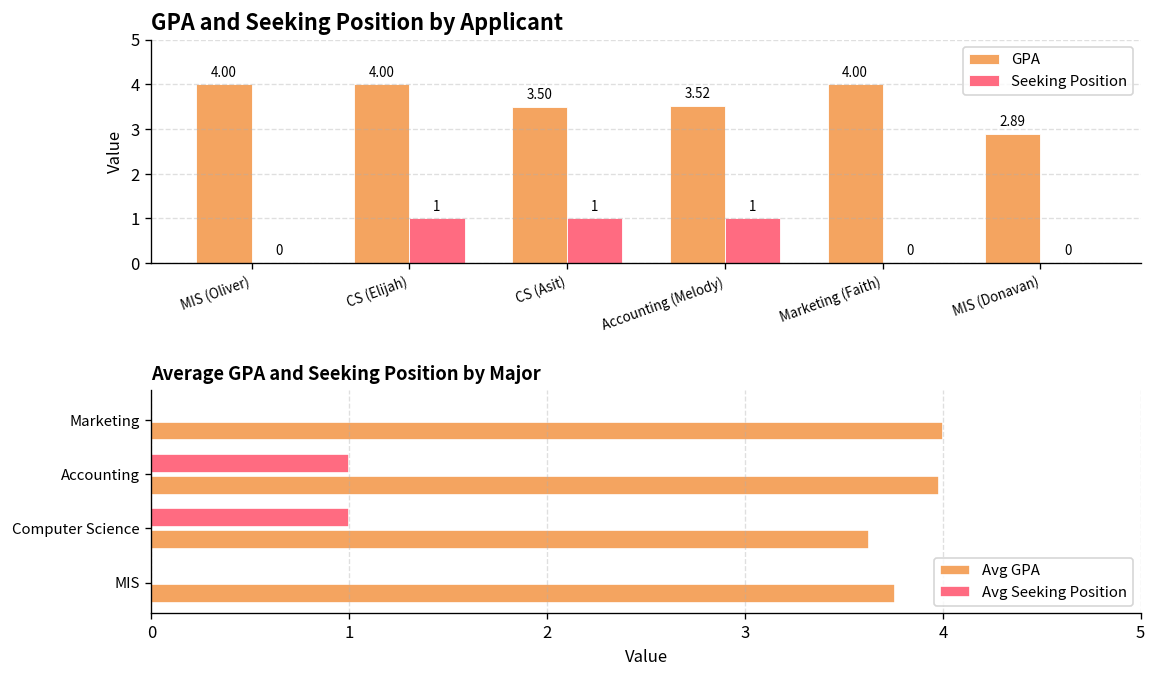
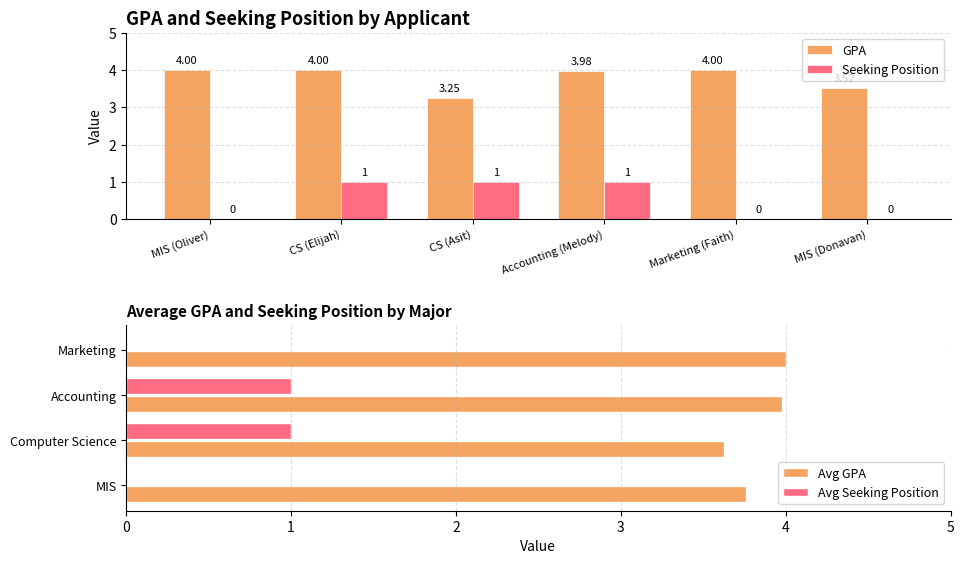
  {
    "GPA and Seeking Position by Applicant": {
      "GPA": {
        "MIS (Oliver)": 4.00,
        "CS (Elijah)": 4.00,
-       "CS (Asit)": 3.50,
-       "Accounting (Melody)": 3.52,
+       "CS (Asit)": 3.25,
+       "Accounting (Melody)": 3.98,
        "Marketing (Faith)": 4.00,
-       "MIS (Donavan)": 2.9
+       "MIS (Donavan)": 3.5
      },
      "Seeking Position": {
        "MIS (Oliver)": 0,
        "CS (Elijah)": 1,
        "CS (Asit)": 1,
        "Accounting (Melody)": 1,
        "Marketing (Faith)": 0,
        "MIS (Donavan)": 0
      }
    },
    "Average GPA and Seeking Position by Major": {
      "Avg GPA": {
        "Marketing": 4.00,
        "Accounting": 3.98,
        "Computer Science": 3.63,
        "MIS": 3.76
      },
      "Avg Seeking Position": {
        "Marketing": 0.00,
        "Accounting": 1.00,
        "Computer Science": 1.00,
        "MIS": 0.00
      }
    }
  }
